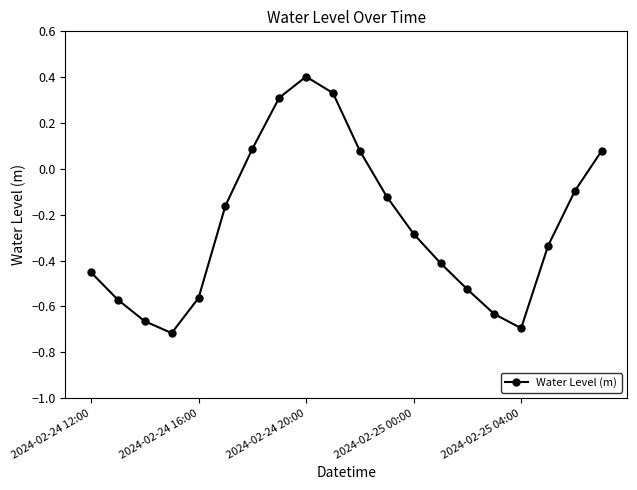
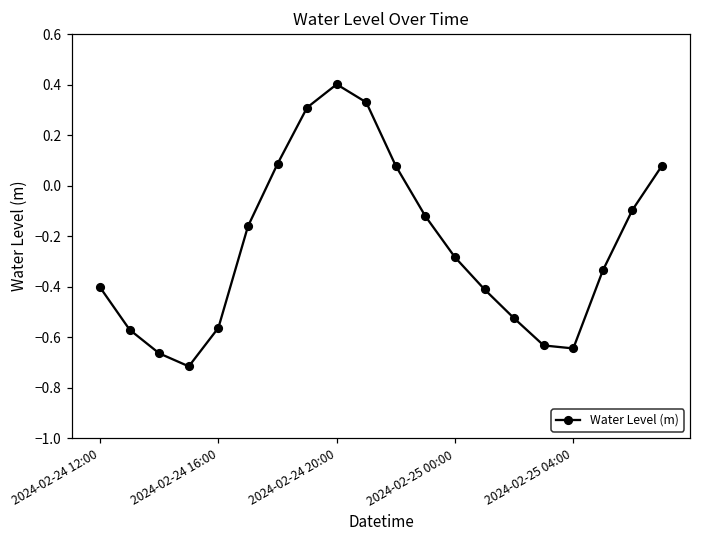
  {
-   "2024-02-24 12:00": -0.45,
+   "2024-02-24 12:00": -0.40,
    "2024-02-24 16:00": -0.56,
    "2024-02-24 20:00": 0.40,
    "2024-02-25 00:00": -0.28,
-   "2024-02-25 04:00": -0.69
+   "2024-02-25 04:00": -0.64
  }
